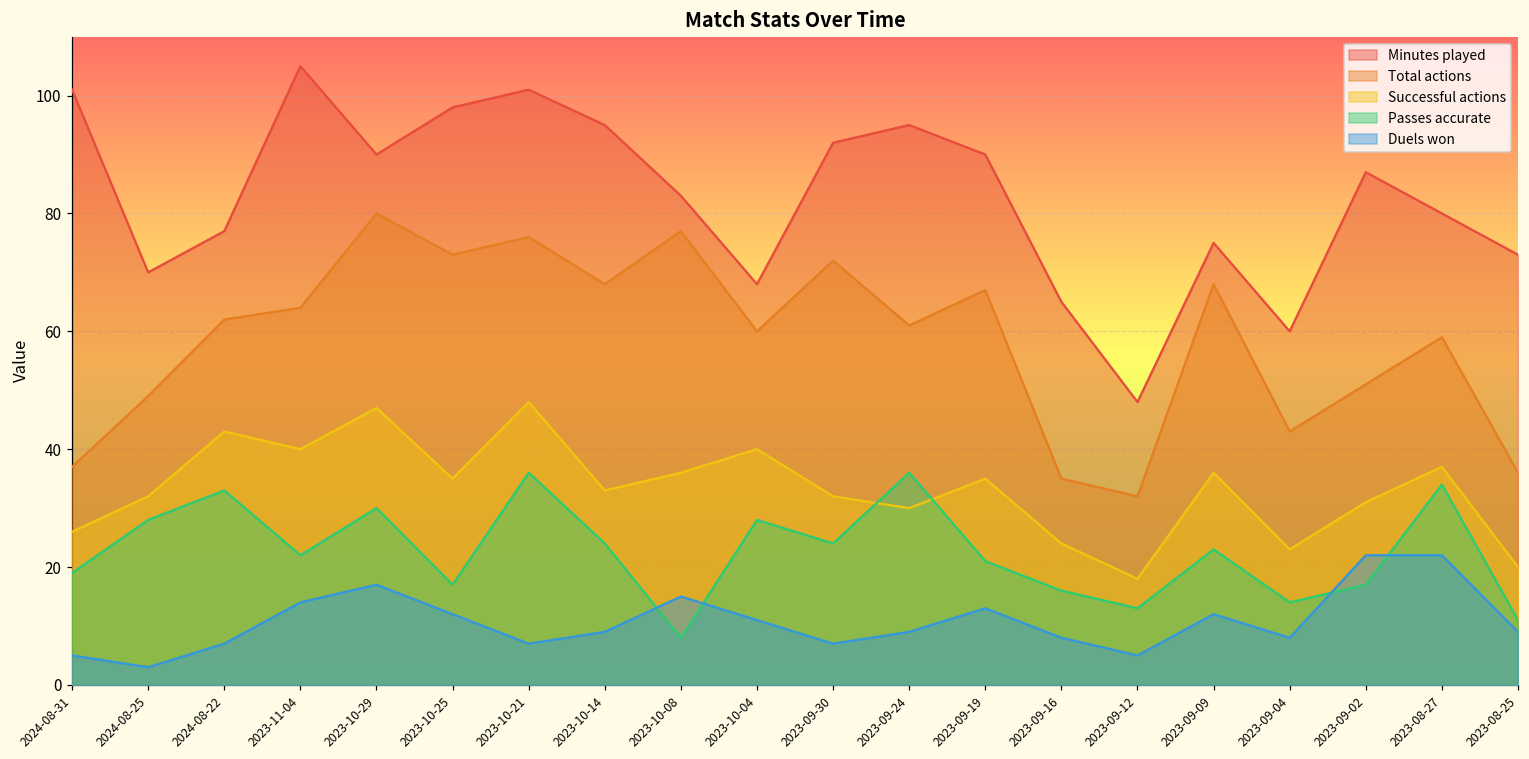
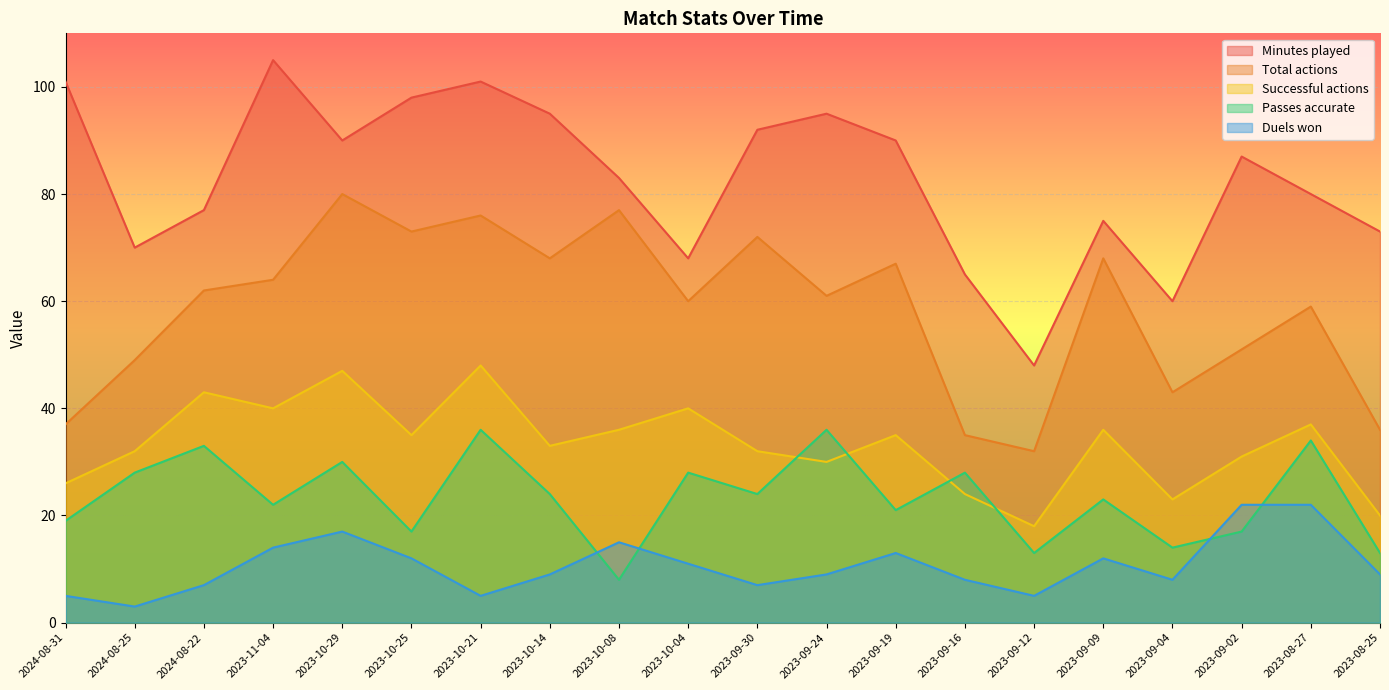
  {
    "Passes accurate": {
      "2024-08-31": 19,
      "2024-08-25": 28,
      "2024-08-22": 33,
      "2023-11-04": 22,
      "2023-10-29": 30,
      "2023-10-25": 17,
      "2023-10-21": 36,
      "2023-10-14": 24,
      "2023-10-08": 8,
      "2023-10-04": 28,
      "2023-09-30": 24,
      "2023-09-24": 36,
      "2023-09-19": 21,
-     "2023-09-16": 16,
+     "2023-09-16": 28,
      "2023-09-12": 13,
      "2023-09-09": 23,
      "2023-09-04": 14,
      "2023-09-02": 17,
      "2023-08-27": 34,
-     "2023-08-25": 11
+     "2023-08-25": 13
    },
    "Duels won": {
      "2024-08-31": 5,
      "2024-08-25": 3,
      "2024-08-22": 7,
      "2023-11-04": 14,
      "2023-10-29": 17,
      "2023-10-25": 12,
-     "2023-10-21": 7,
+     "2023-10-21": 5,
      "2023-10-14": 9,
      "2023-10-08": 15,
      "2023-10-04": 11,
      "2023-09-30": 7,
      "2023-09-24": 9,
      "2023-09-19": 13,
      "2023-09-16": 8,
      "2023-09-12": 5,
      "2023-09-09": 12,
      "2023-09-04": 8,
      "2023-09-02": 22,
      "2023-08-27": 22,
      "2023-08-25": 9
    }
  }
